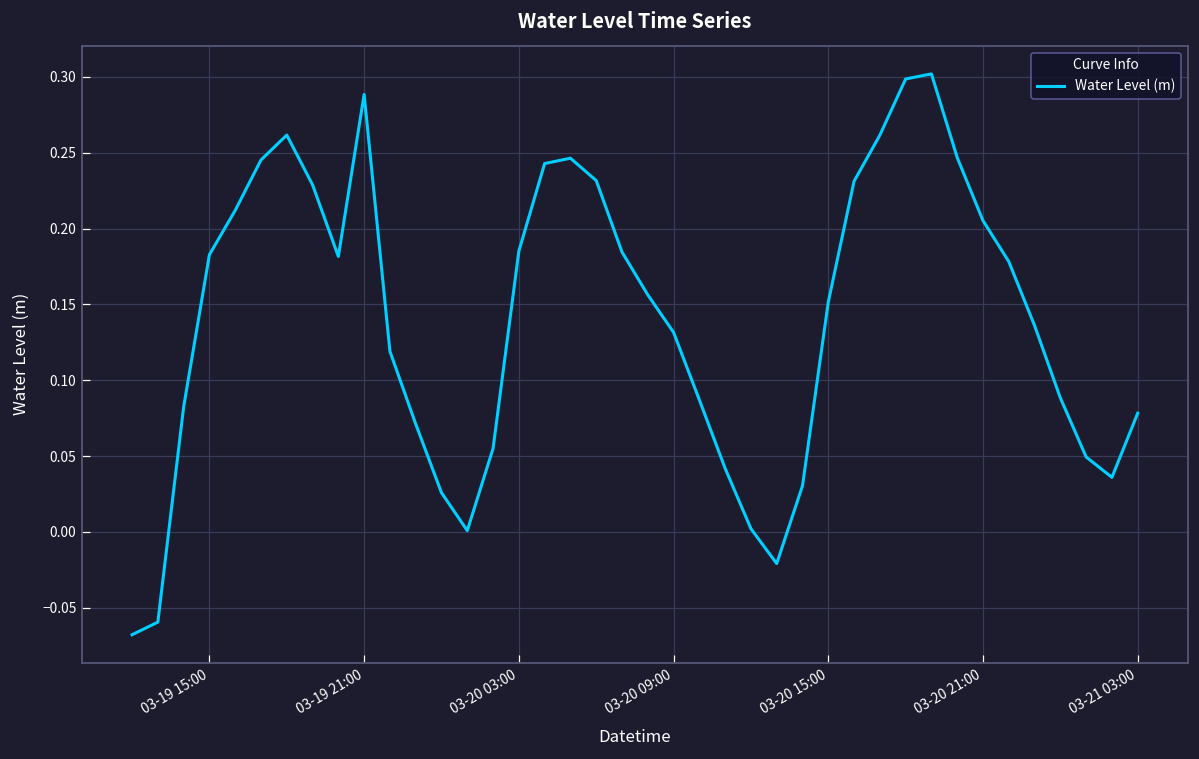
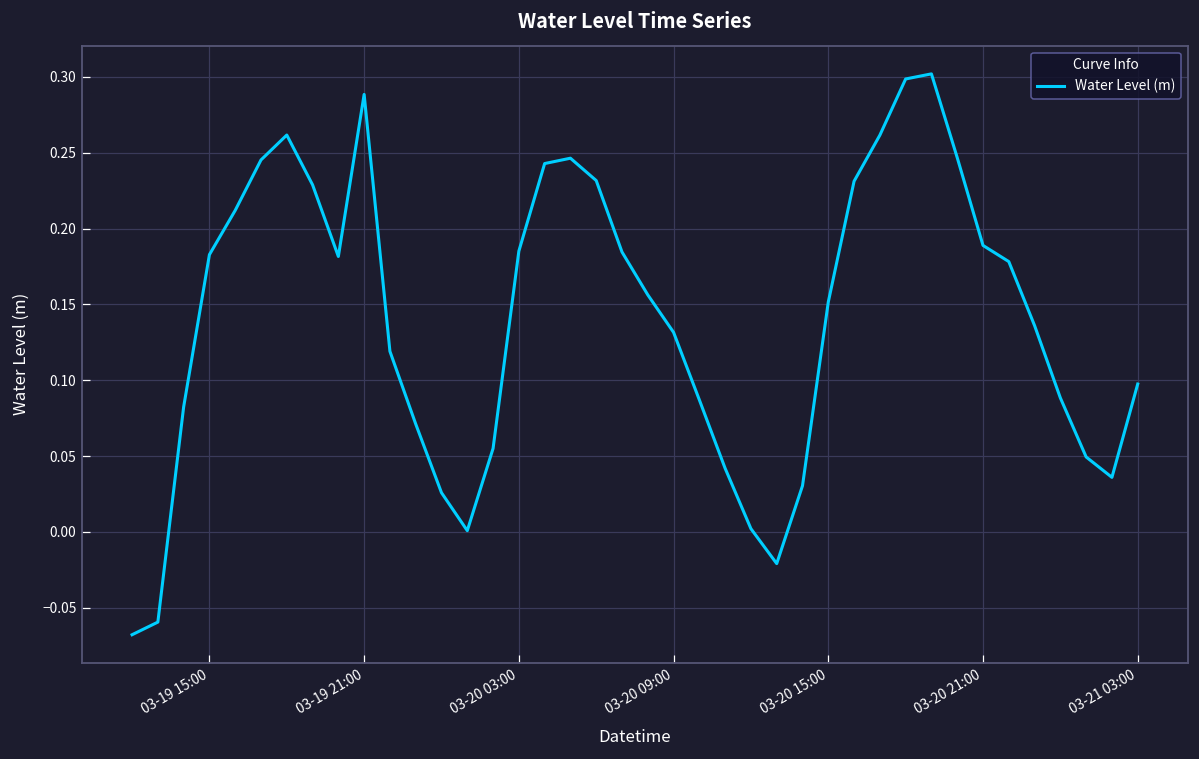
  {
    "03-19 15:00": 0.183,
    "03-19 21:00": 0.288,
    "03-20 03:00": 0.185,
    "03-20 09:00": 0.132,
    "03-20 15:00": 0.152,
-   "03-20 21:00": 0.205,
-   "03-21 03:00": 0.078
+   "03-20 21:00": 0.189,
+   "03-21 03:00": 0.097
  }
